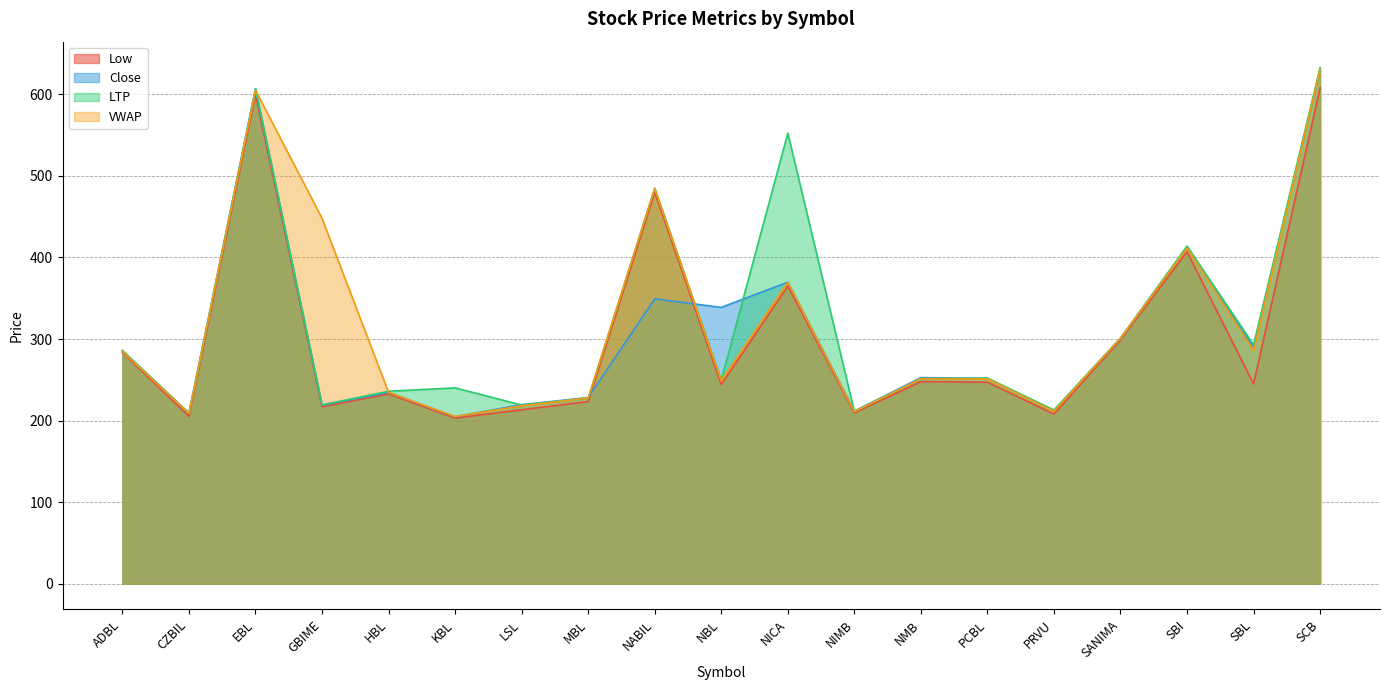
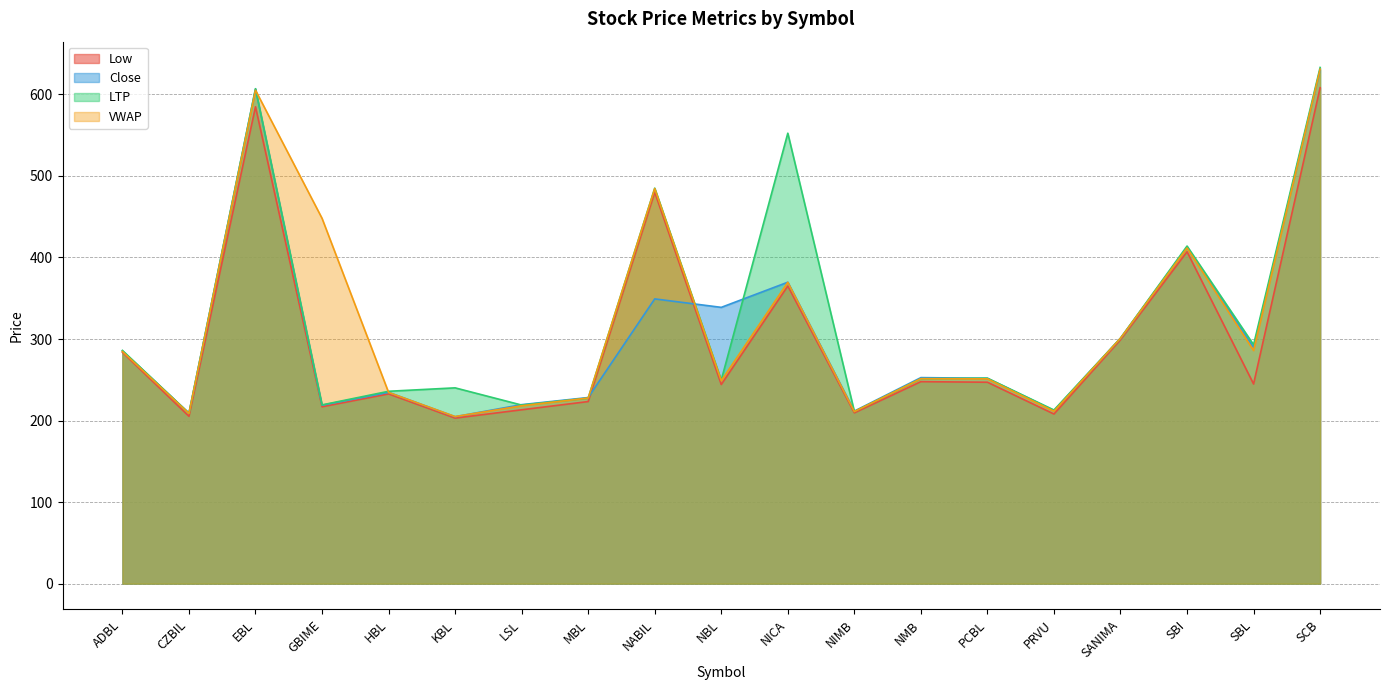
  {
    "Low": {
      "CZBIL": 210,
-     "EBL": 600,
+     "EBL": 580,
      "LSL": 210,
      "MBL": 220,
      "NABIL": 480,
      "NBL": 240,
      "NICA": 370,
      "NMB": 250,
      "PCBL": 250,
      "PRVU": 210,
      "SBI": 410,
      "SBL": 240,
      "SCB": 610
    },
    "Close": {
      "NABIL": 350,
      "NBL": 340,
      "SBL": 290
    },
    "LTP": {
      "KBL": 240,
      "NICA": 550,
      "SBL": 290
    },
    "VWAP": {
      "GBIME": 450,
      "SBL": 290
    }
  }
